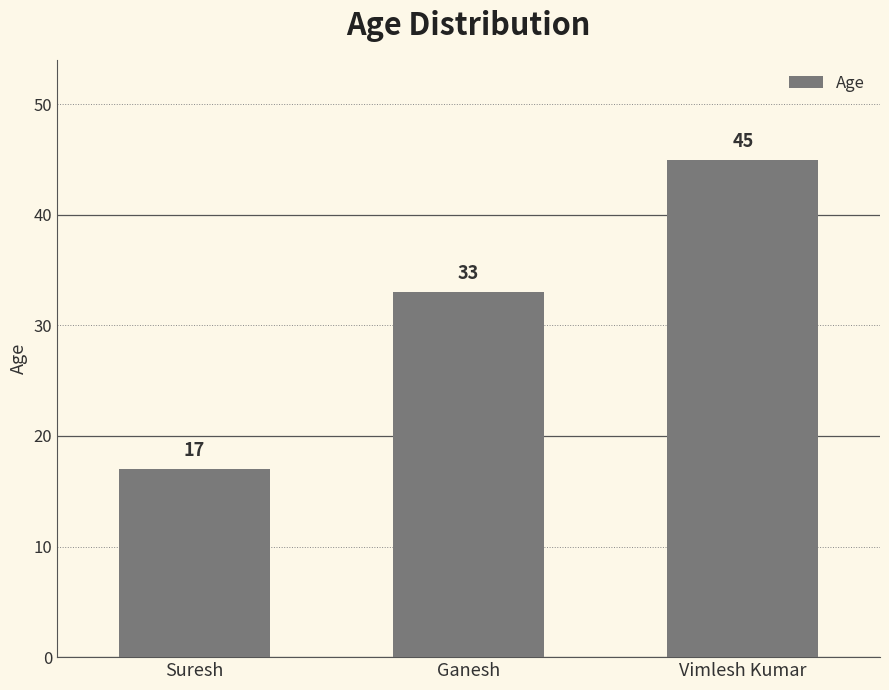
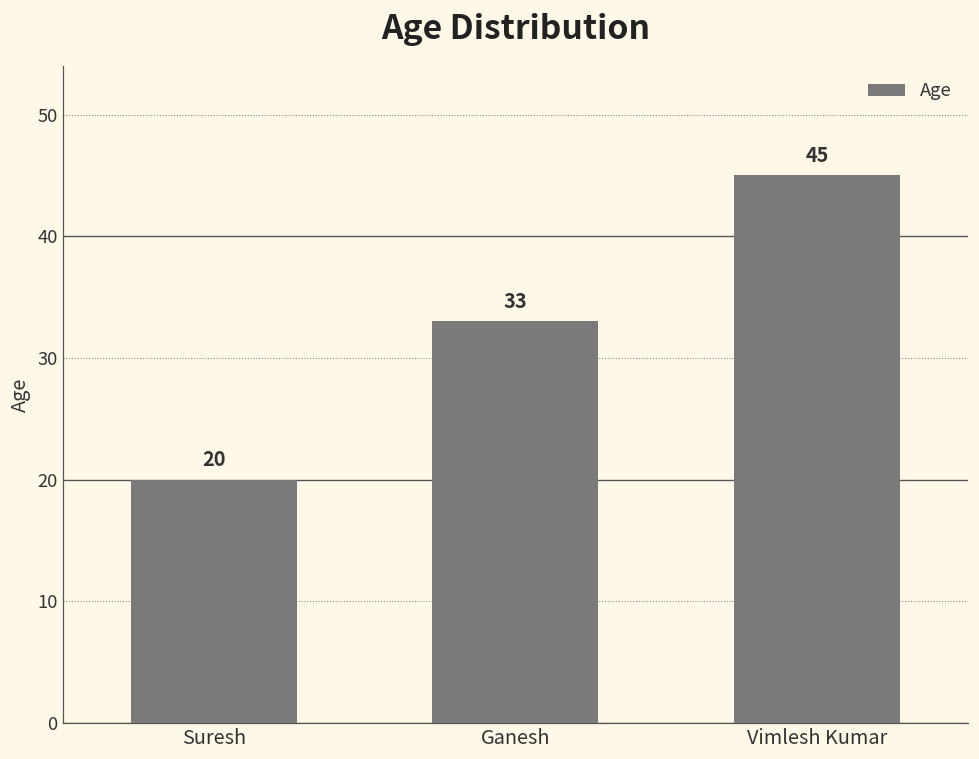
  {
-   "Suresh": 17,
+   "Suresh": 20,
    "Ganesh": 33,
    "Vimlesh Kumar": 45
  }
